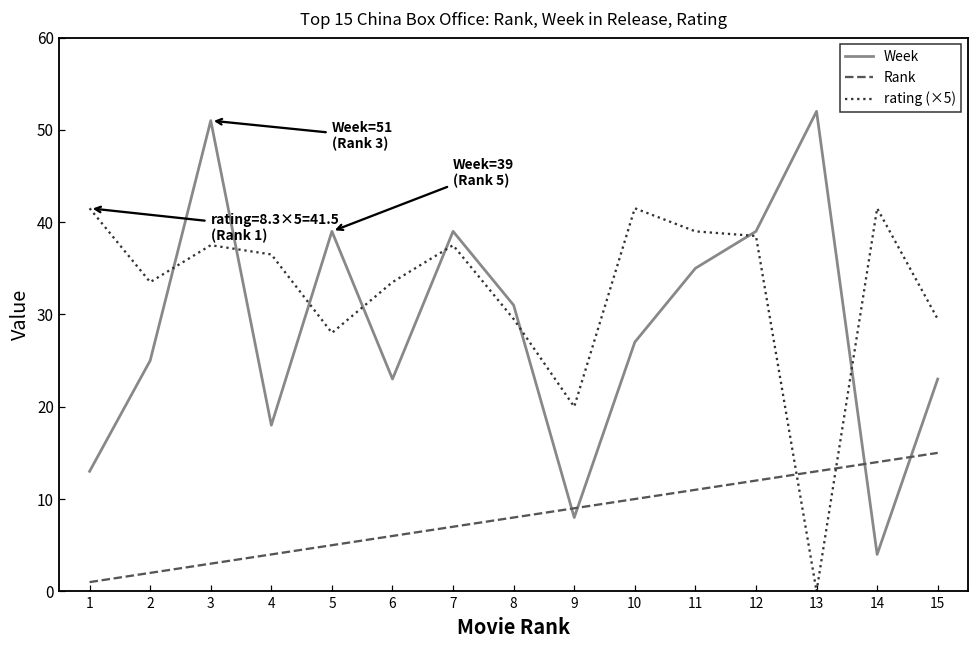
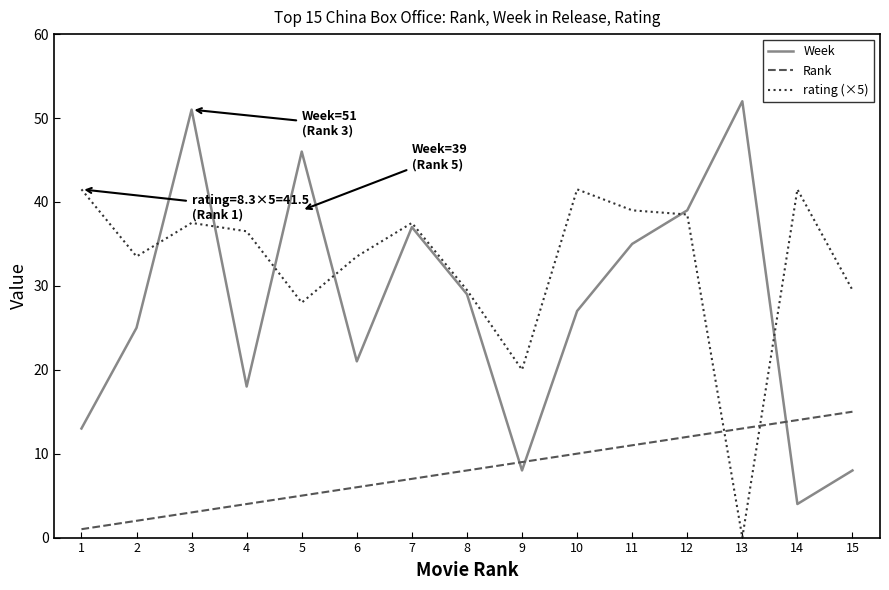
  {
    "Week": {
      "1": 13,
      "2": 25,
      "4": 18,
-     "5": 39,
-     "6": 23,
-     "7": 39,
-     "8": 31,
+     "5": 46,
+     "6": 21,
+     "7": 37,
+     "8": 29,
      "9": 8,
      "10": 27,
      "11": 35,
      "12": 39,
      "13": 52,
      "14": 4,
-     "15": 23
+     "15": 8
    }
  }
